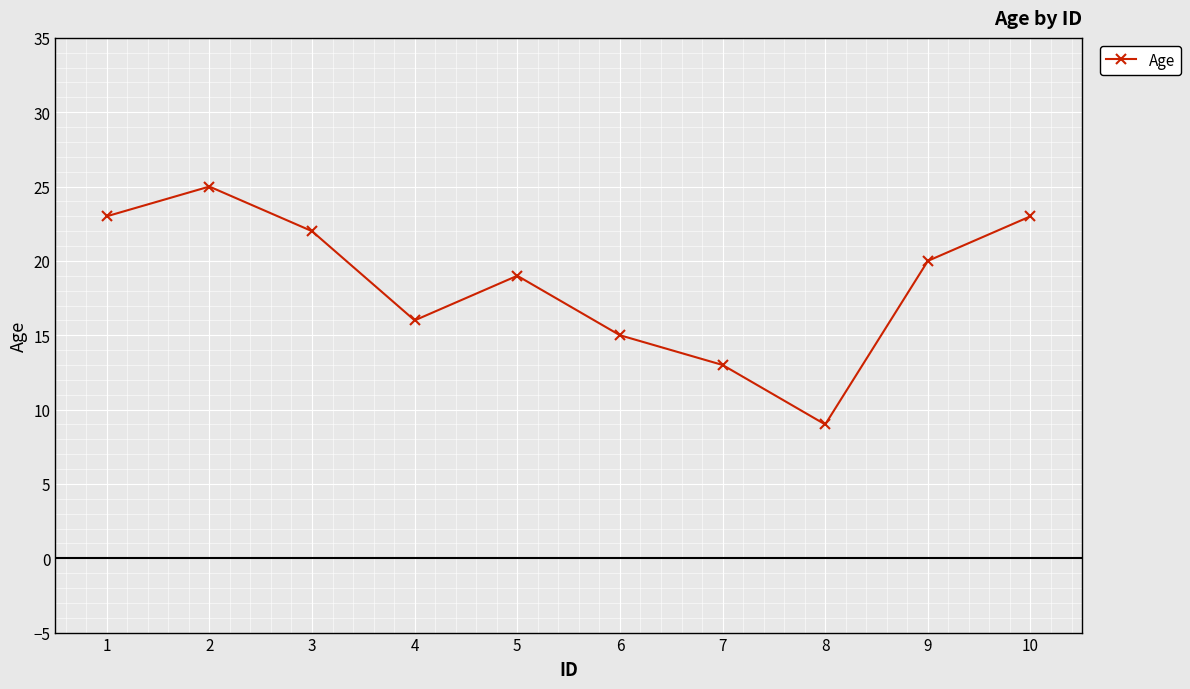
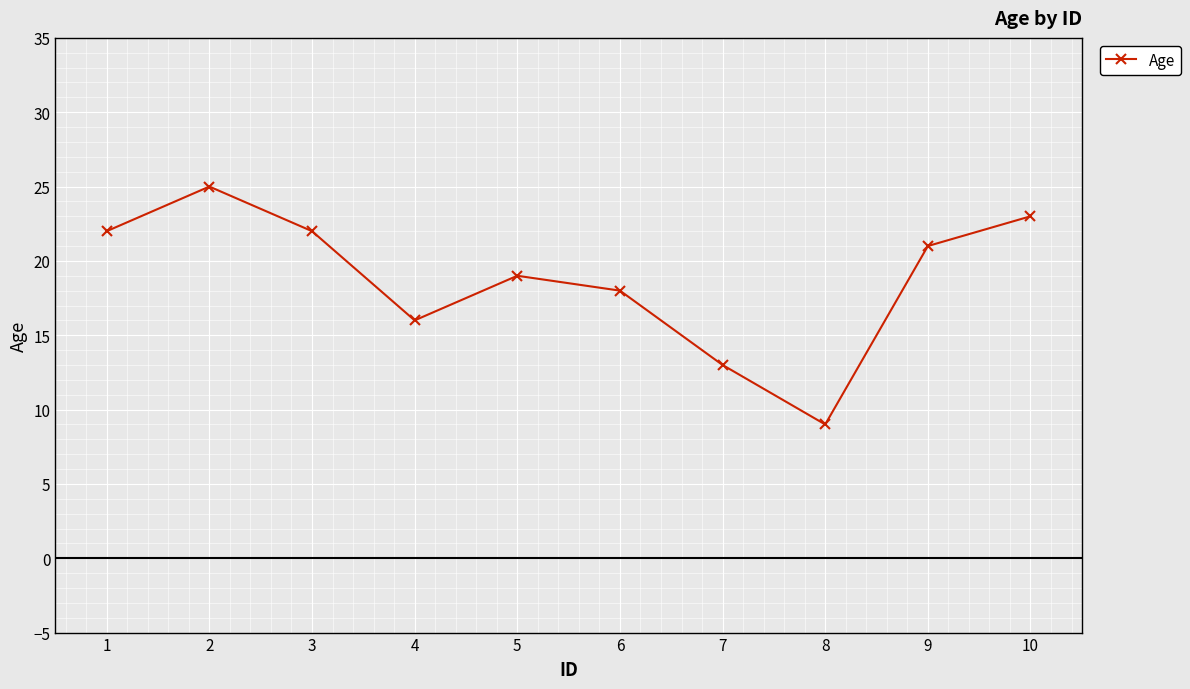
  {
-   "1": 23,
+   "1": 22,
    "2": 25,
    "3": 22,
    "4": 16,
    "5": 19,
-   "6": 15,
+   "6": 18,
    "7": 13,
    "8": 9,
-   "9": 20,
+   "9": 21,
    "10": 23
  }
